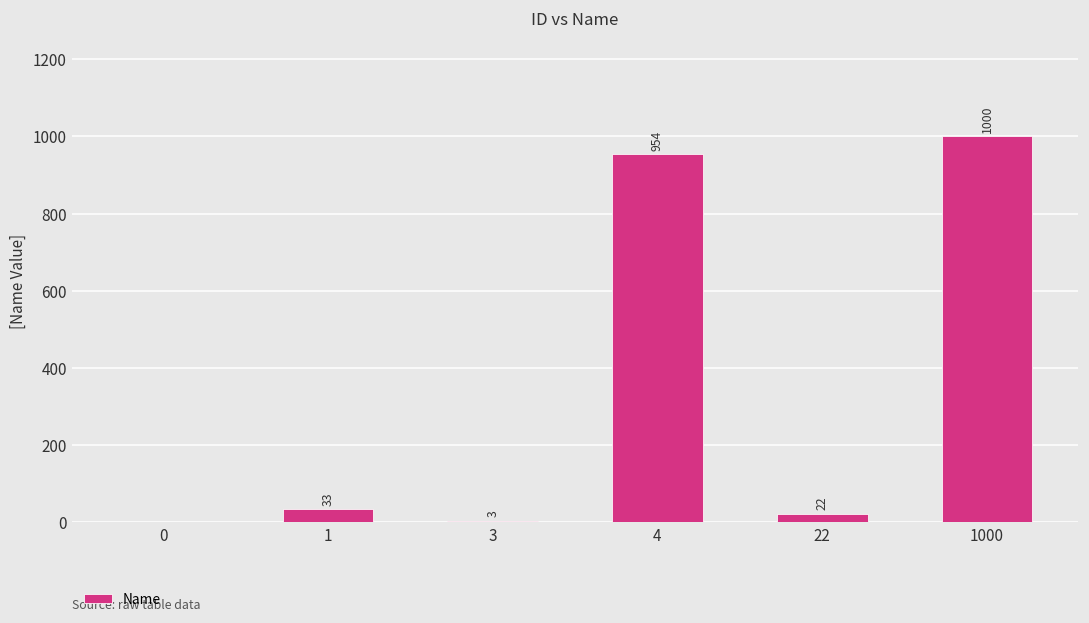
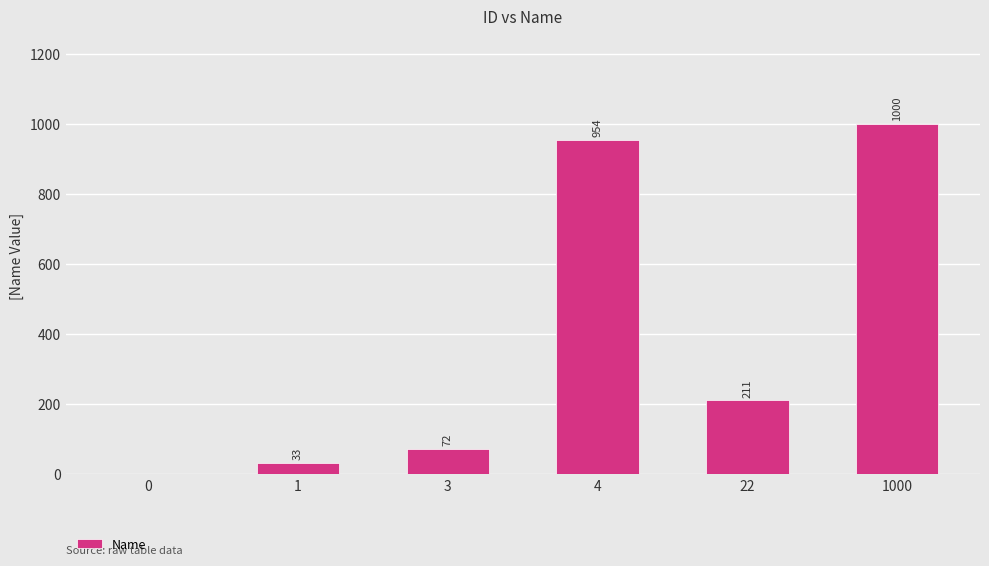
  {
    "1": 33,
-   "3": 3,
+   "3": 72,
    "4": 954,
-   "22": 22,
+   "22": 211,
    "1000": 1000
  }
